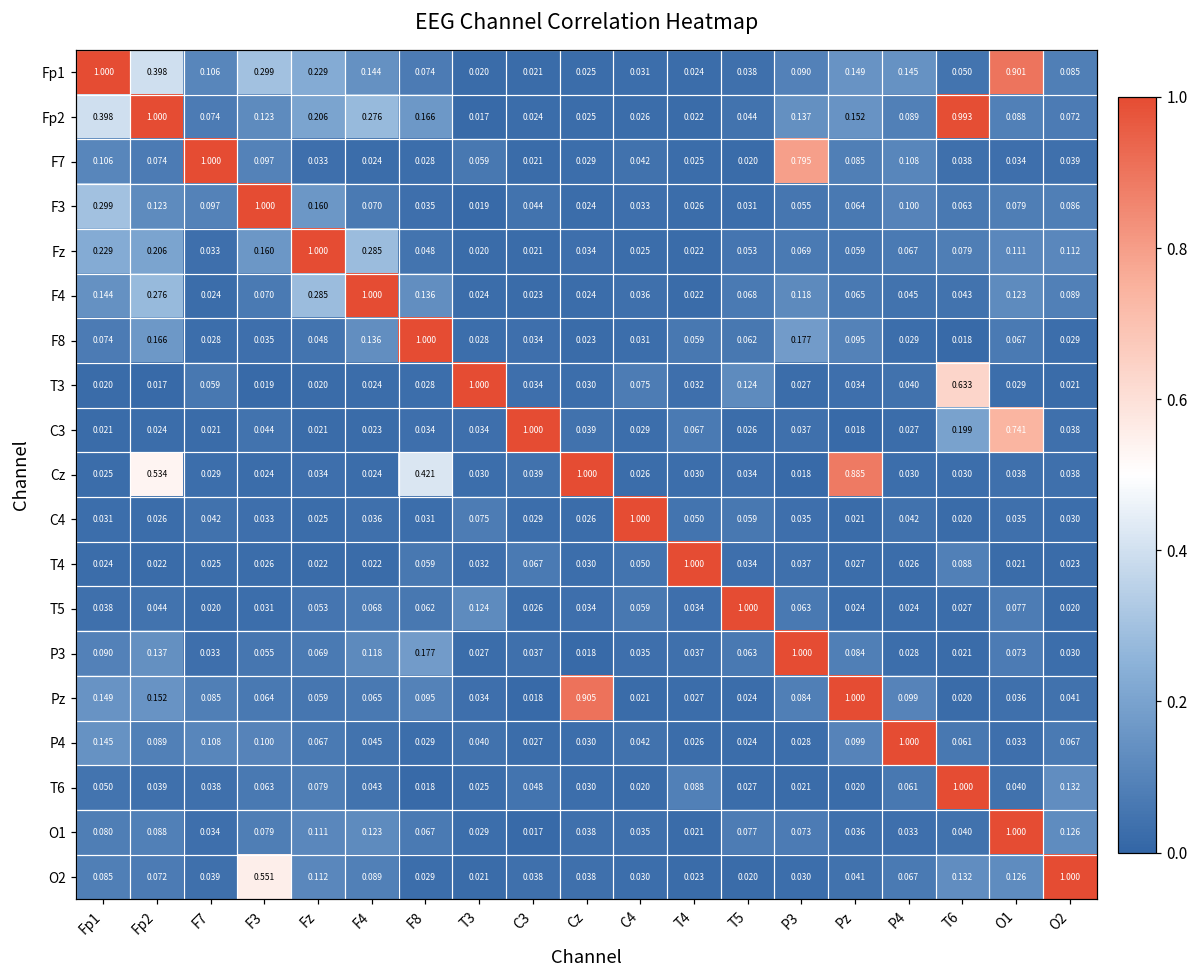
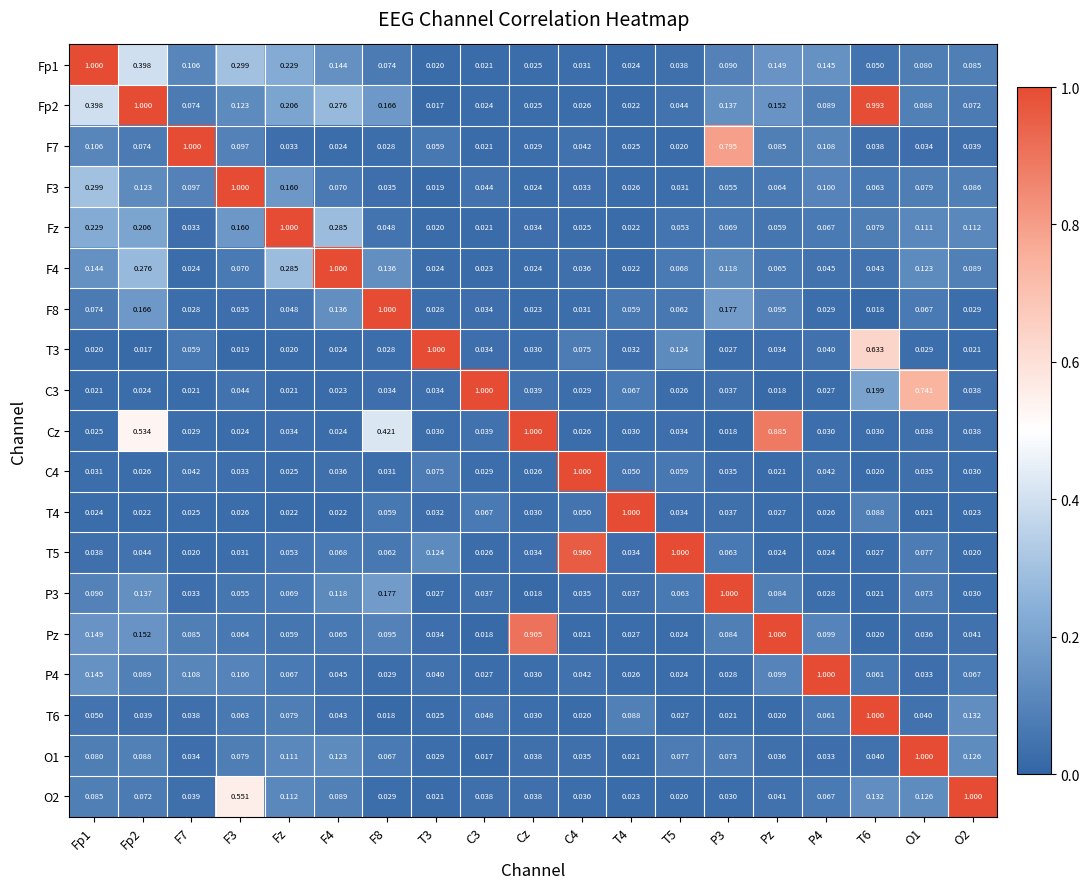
  {
    "Fp1": {
      "Fp1": 1.000,
      "Fp2": 0.398,
      "F7": 0.106,
      "F3": 0.299,
      "Fz": 0.229,
      "F4": 0.144,
      "F8": 0.074,
      "T3": 0.020,
      "C3": 0.021,
      "Cz": 0.025,
      "C4": 0.031,
      "T4": 0.024,
      "T5": 0.038,
      "P3": 0.090,
      "Pz": 0.149,
      "P4": 0.145,
      "T6": 0.050,
-     "O1": 0.901,
+     "O1": 0.080,
      "O2": 0.085
    },
    "T5": {
      "Fp1": 0.038,
      "Fp2": 0.044,
      "F7": 0.020,
      "F3": 0.031,
      "Fz": 0.053,
      "F4": 0.068,
      "F8": 0.062,
      "T3": 0.124,
      "C3": 0.026,
      "Cz": 0.034,
-     "C4": 0.059,
+     "C4": 0.960,
      "T4": 0.034,
      "T5": 1.000,
      "P3": 0.063,
      "Pz": 0.024,
      "P4": 0.024,
      "T6": 0.027,
      "O1": 0.077,
      "O2": 0.020
    }
  }
